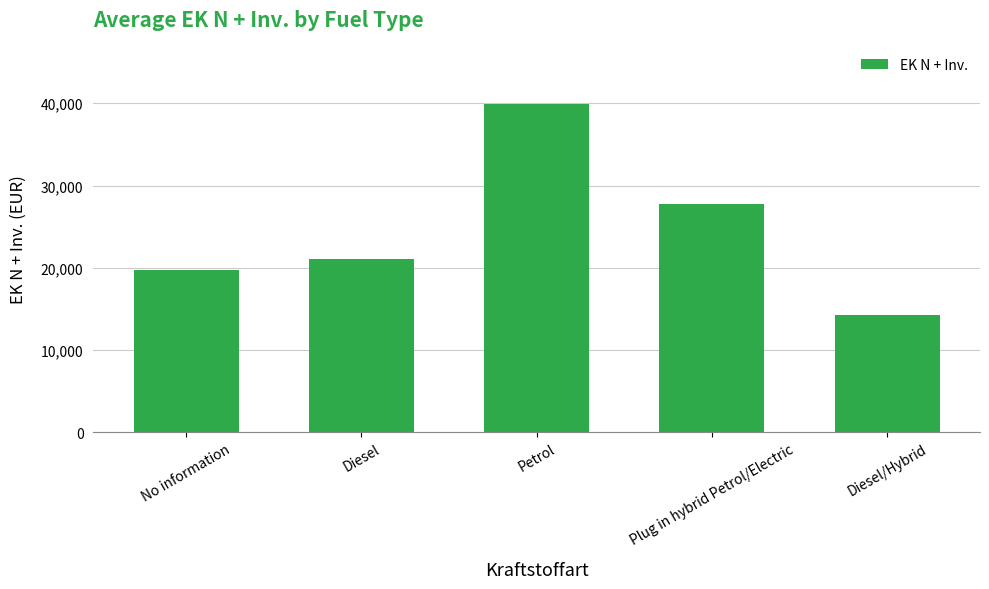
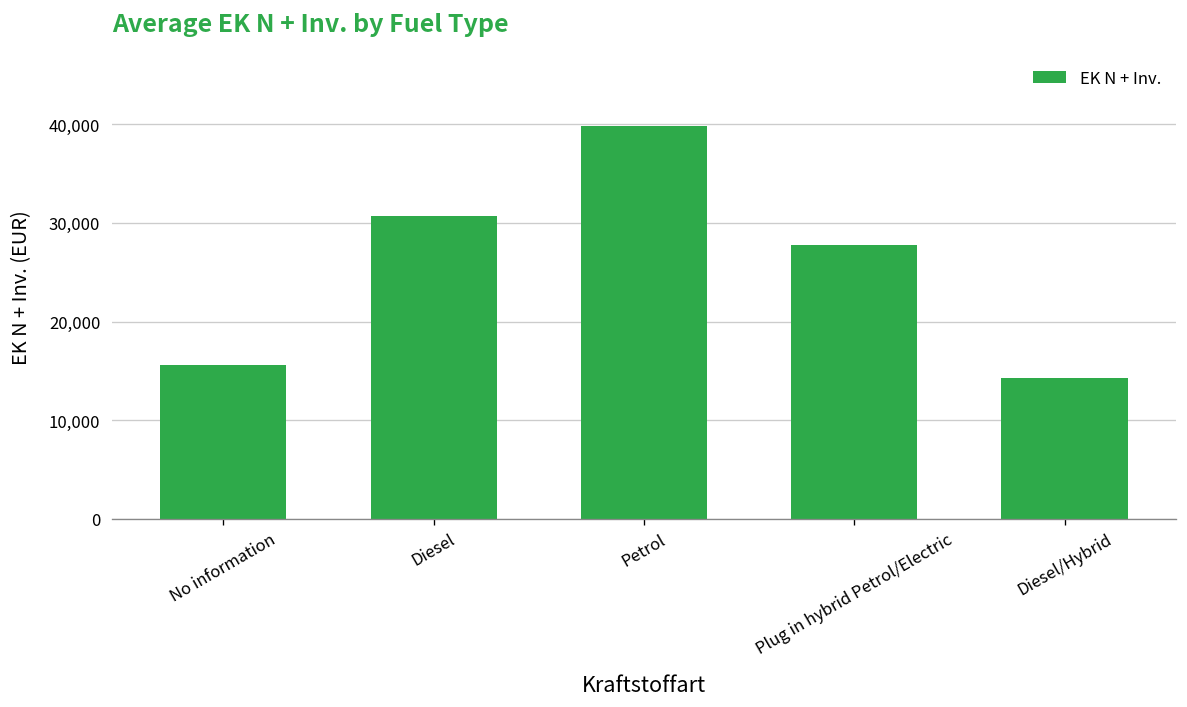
  {
-   "No information": "20,000",
-   "Diesel": "21,000",
+   "No information": "16,000",
+   "Diesel": "31,000",
    "Petrol": "40,000",
    "Plug in hybrid Petrol/Electric": "28,000",
    "Diesel/Hybrid": "14,000"
  }
